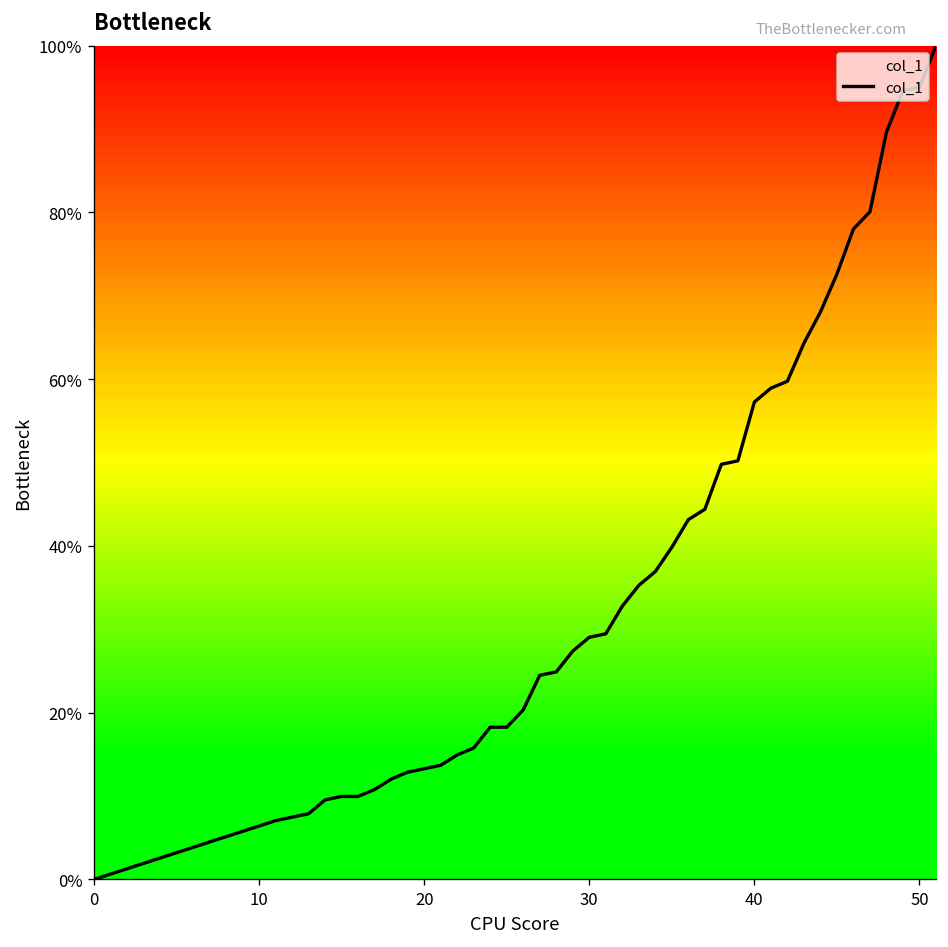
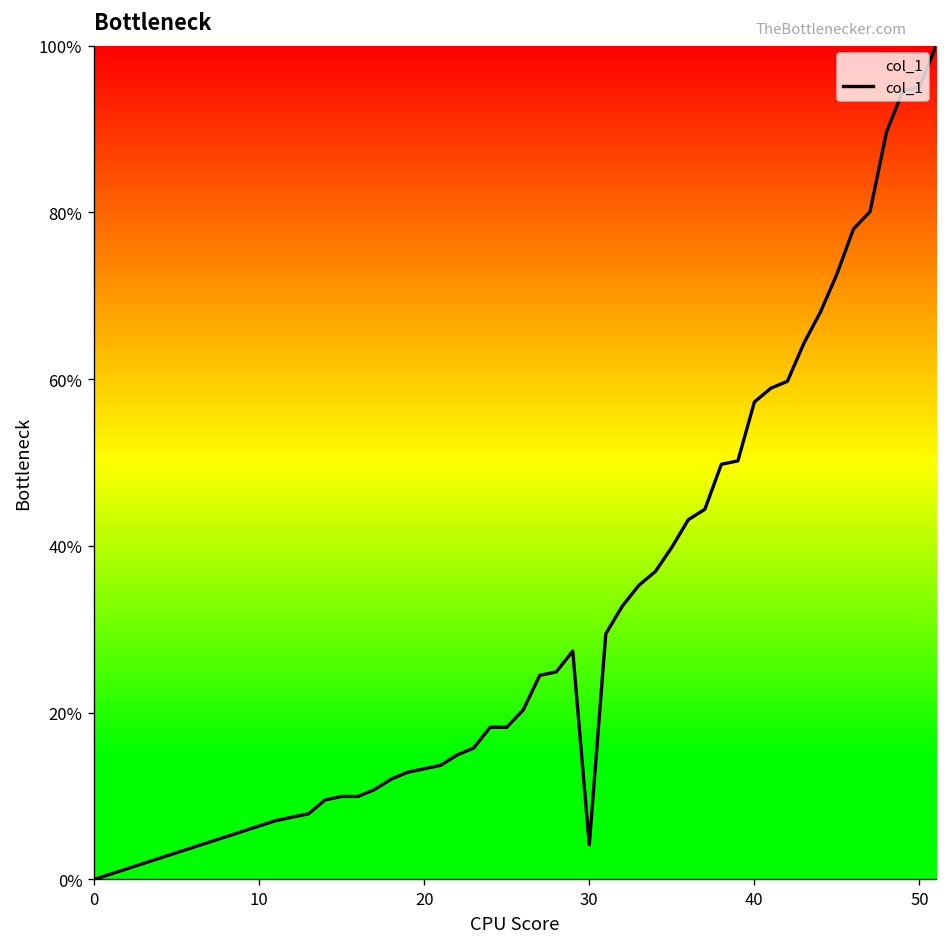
  {
    "0": "0%",
-   "30": "29%",
+   "30": "4%",
    "40": "57%"
  }
